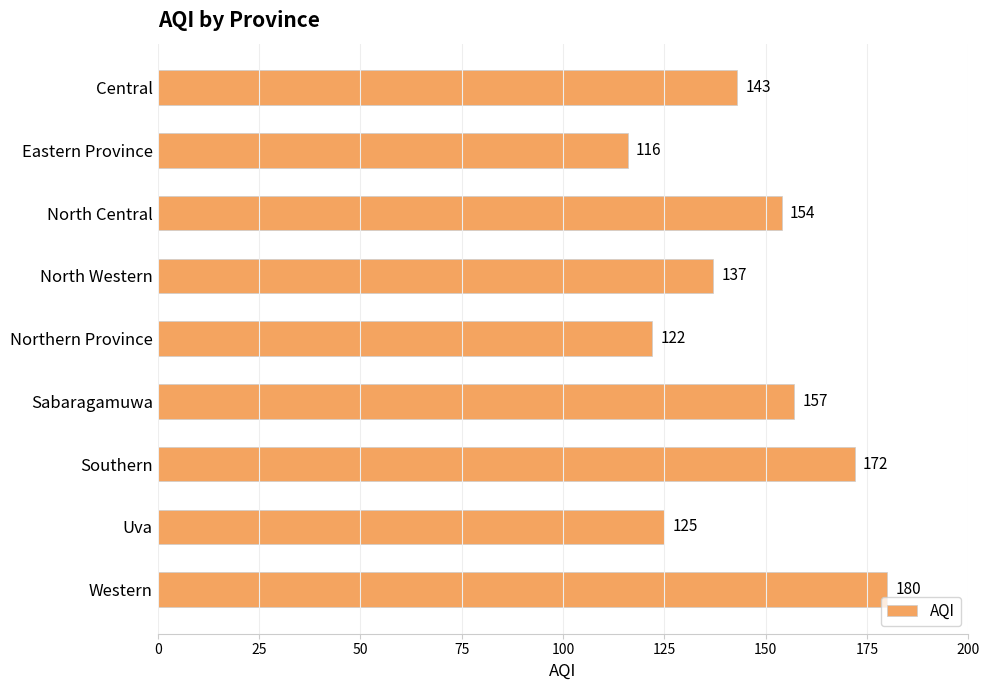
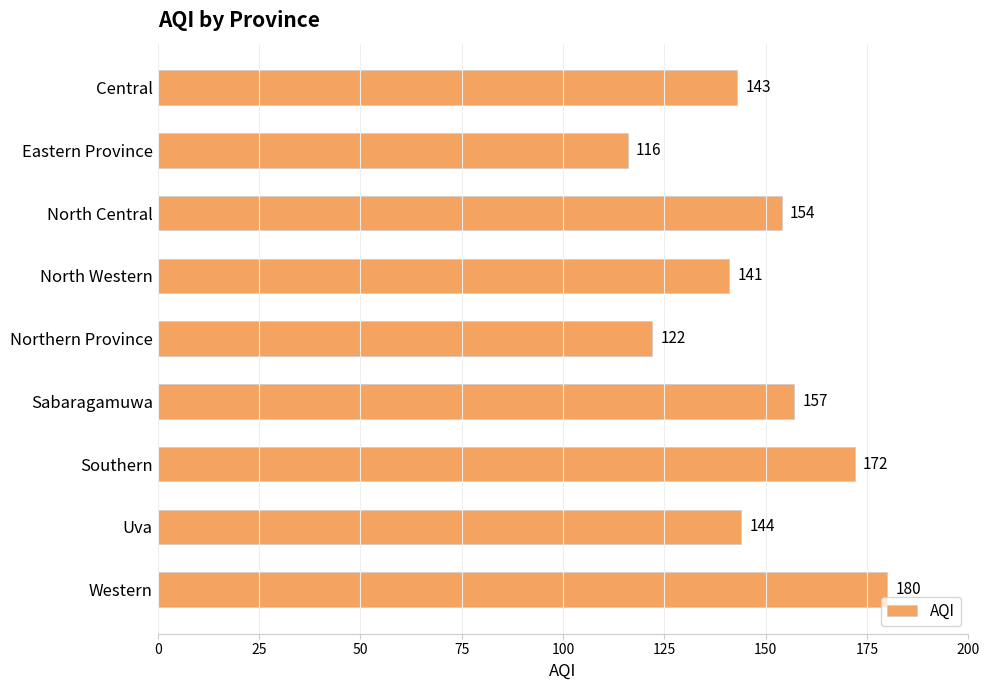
  {
    "Central": 143,
    "Eastern Province": 116,
    "North Central": 154,
-   "North Western": 137,
+   "North Western": 141,
    "Northern Province": 122,
    "Sabaragamuwa": 157,
    "Southern": 172,
-   "Uva": 125
+   "Uva": 144
  }
